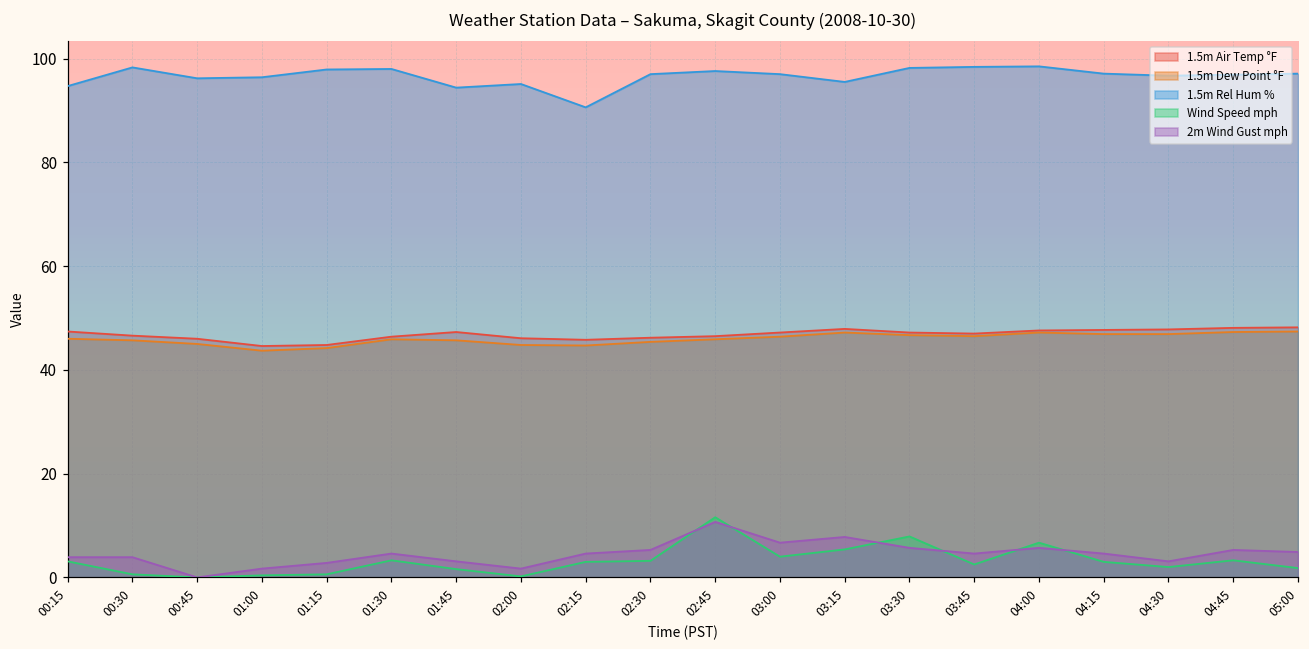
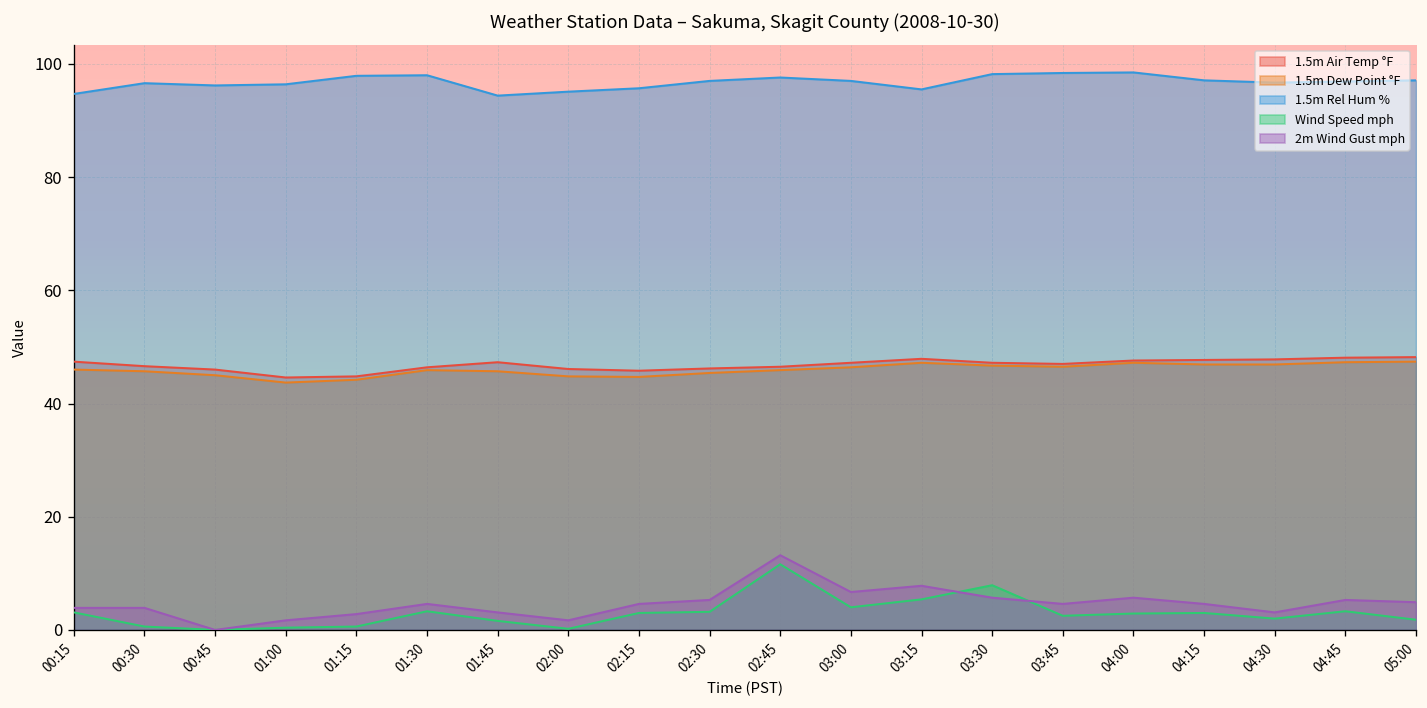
  {
    "1.5m Rel Hum %": {
      "00:15": 95,
-     "00:30": 98,
+     "00:30": 97,
      "00:45": 96,
      "01:00": 96,
      "01:15": 98,
      "01:30": 98,
      "01:45": 94,
      "02:00": 95,
-     "02:15": 91,
+     "02:15": 96,
      "02:30": 97,
      "02:45": 98,
      "03:00": 97,
      "03:15": 96,
      "03:30": 98,
      "03:45": 98,
      "04:00": 99,
      "04:15": 97,
      "05:00": 97
    },
    "Wind Speed mph": {
      "00:15": 3,
      "00:30": 1,
      "01:00": 0,
      "01:15": 1,
      "01:30": 3,
      "01:45": 2,
      "02:00": 0,
      "02:15": 3,
      "02:30": 3,
      "02:45": 12,
      "03:00": 4,
      "03:15": 5,
      "03:30": 8,
      "03:45": 3,
-     "04:00": 7,
+     "04:00": 3,
      "04:15": 3,
      "04:30": 2,
      "04:45": 3,
      "05:00": 2
    },
    "2m Wind Gust mph": {
      "00:15": 4,
      "00:30": 4,
      "01:00": 2,
      "01:15": 3,
      "01:30": 5,
      "01:45": 3,
      "02:00": 2,
      "02:15": 5,
      "02:30": 5,
-     "02:45": 11,
+     "02:45": 13,
      "03:00": 7,
      "03:15": 8,
      "03:30": 6,
      "03:45": 5,
      "04:00": 6,
      "04:15": 5,
      "04:30": 3,
      "04:45": 5,
      "05:00": 5
    }
  }
